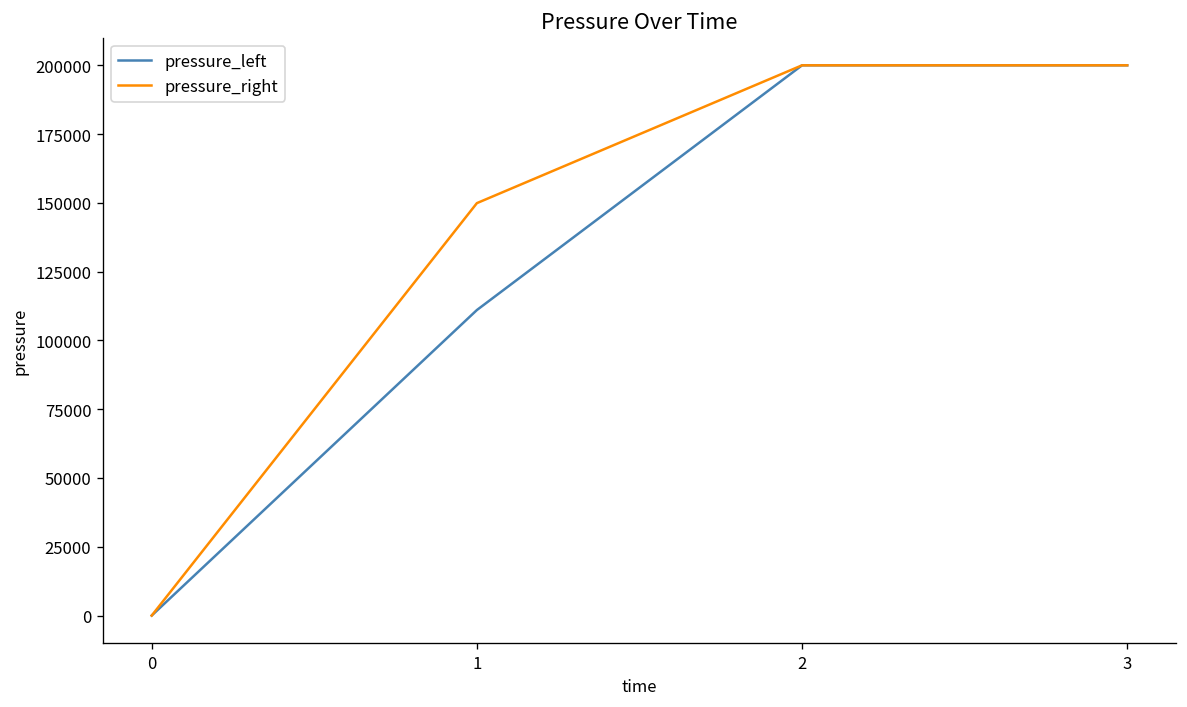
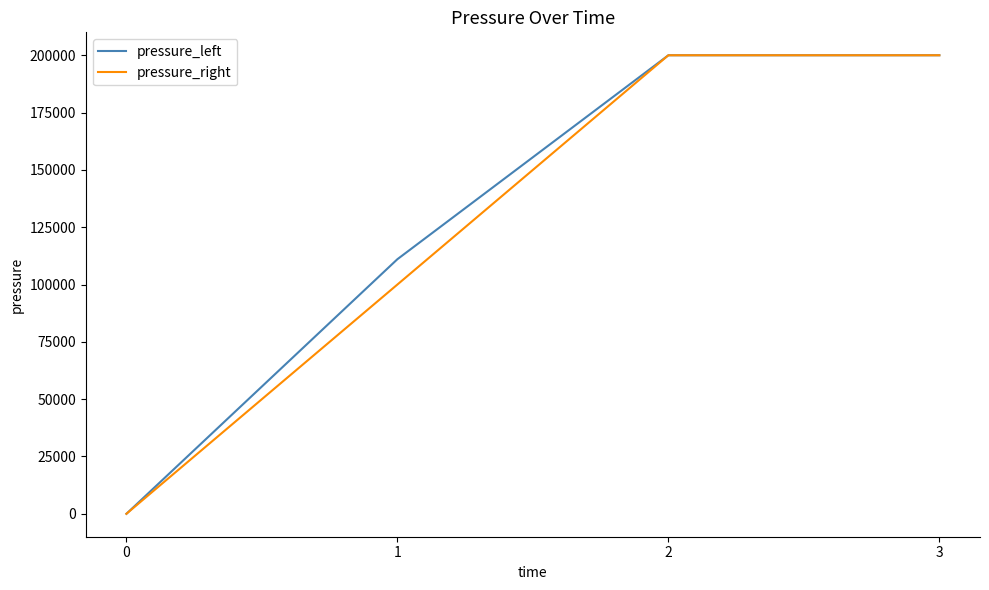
  {
    "pressure_left": {
      "1": 111000
    },
    "pressure_right": {
-     "1": 150000
+     "1": 100000
    }
  }
